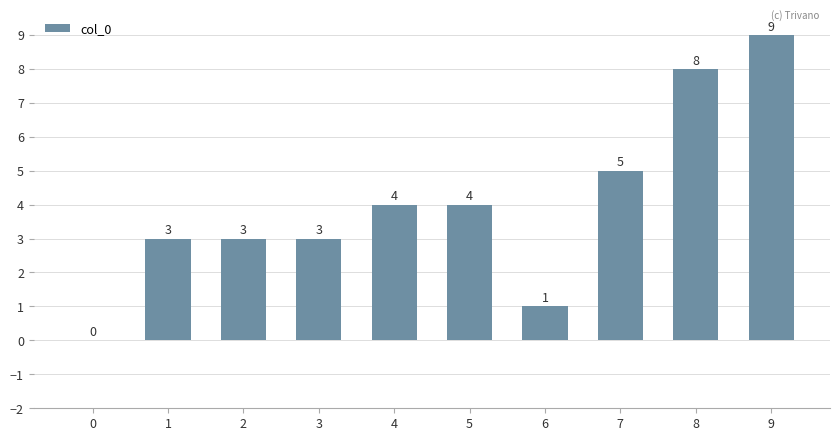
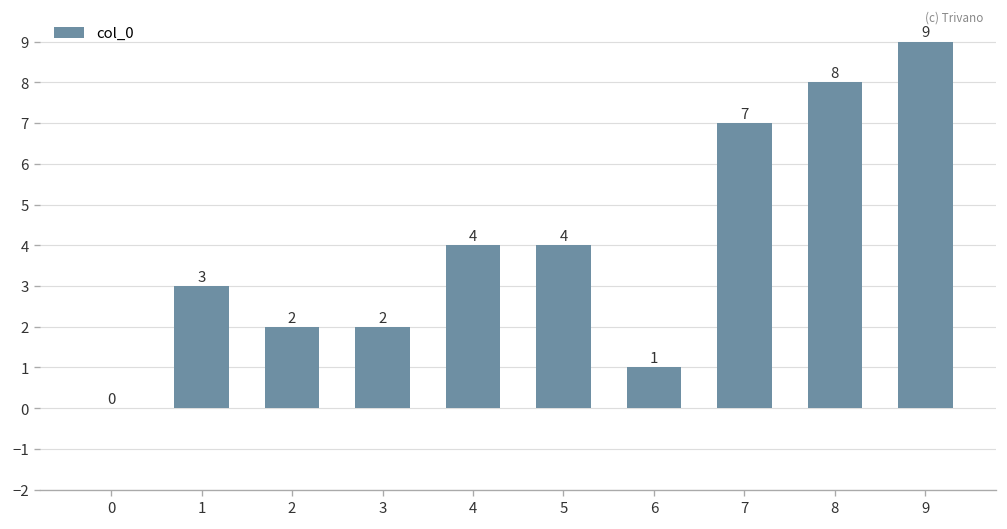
  {
    "0": 0,
    "1": 3,
-   "2": 3,
-   "3": 3,
+   "2": 2,
+   "3": 2,
    "4": 4,
    "5": 4,
    "6": 1,
-   "7": 5,
+   "7": 7,
    "8": 8,
    "9": 9
  }
